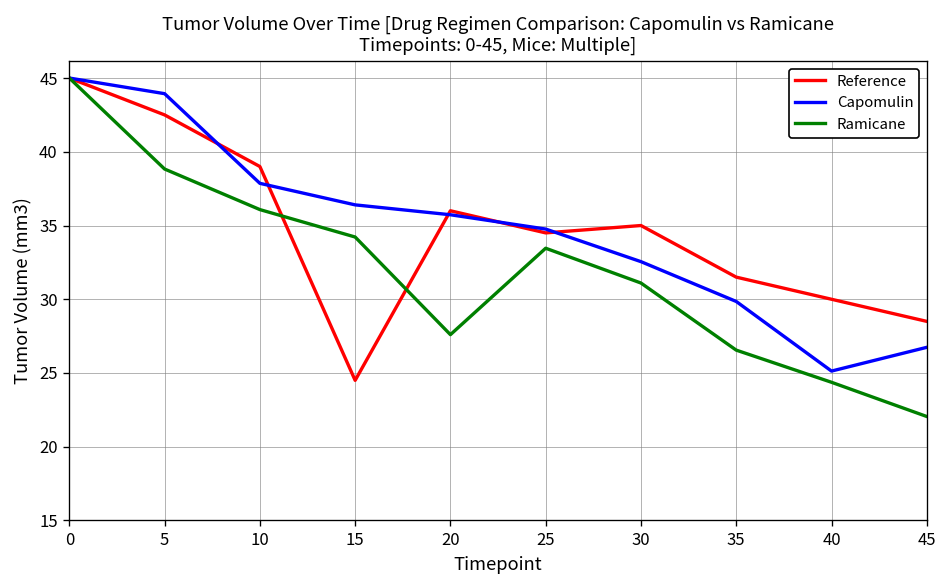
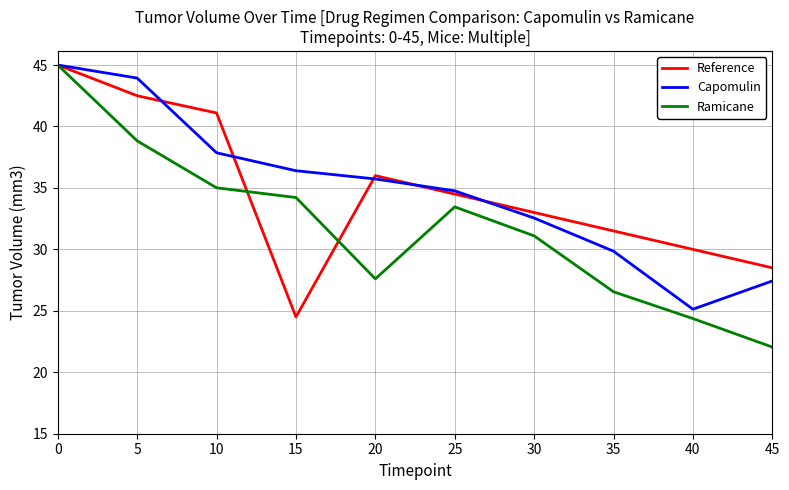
  {
    "Reference": {
      "5": 42.5,
-     "10": 39.0,
+     "10": 41.1,
      "15": 24.5,
      "20": 36.0,
      "25": 34.5,
-     "30": 35,
+     "30": 33,
      "35": 31.5,
      "40": 30.0,
      "45": 28.5
    },
    "Capomulin": {
      "5": 43.9,
      "10": 37.9,
      "15": 36.4,
      "20": 35.7,
      "25": 34.8,
      "30": 32.6,
      "35": 29.9,
      "40": 25.1,
-     "45": 26.7
+     "45": 27.4
    },
    "Ramicane": {
      "5": 38.8,
-     "10": 36.1,
+     "10": 35.0,
      "15": 34.2,
      "20": 27.6,
      "25": 33.5,
      "30": 31.1,
      "35": 26.6,
      "40": 24.4,
      "45": 22.1
    }
  }
